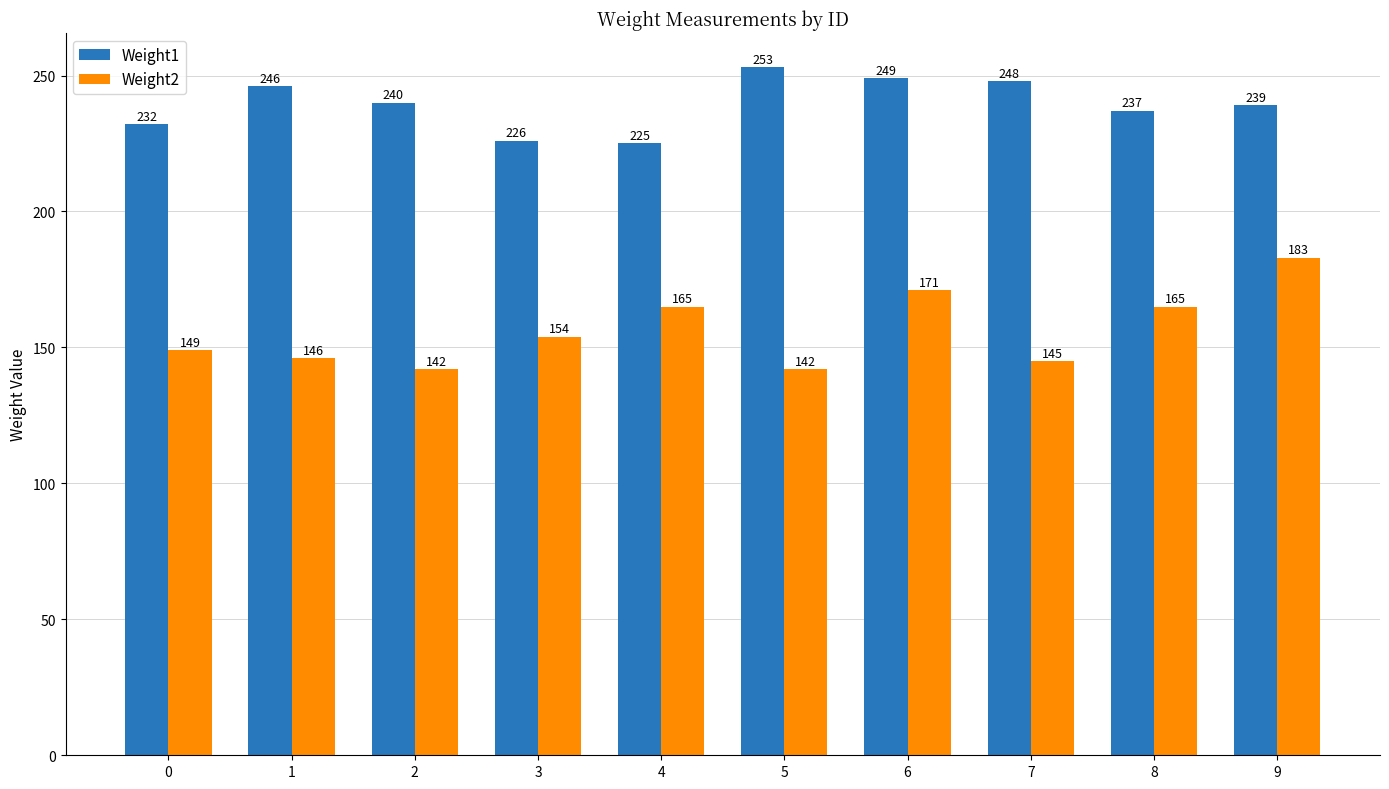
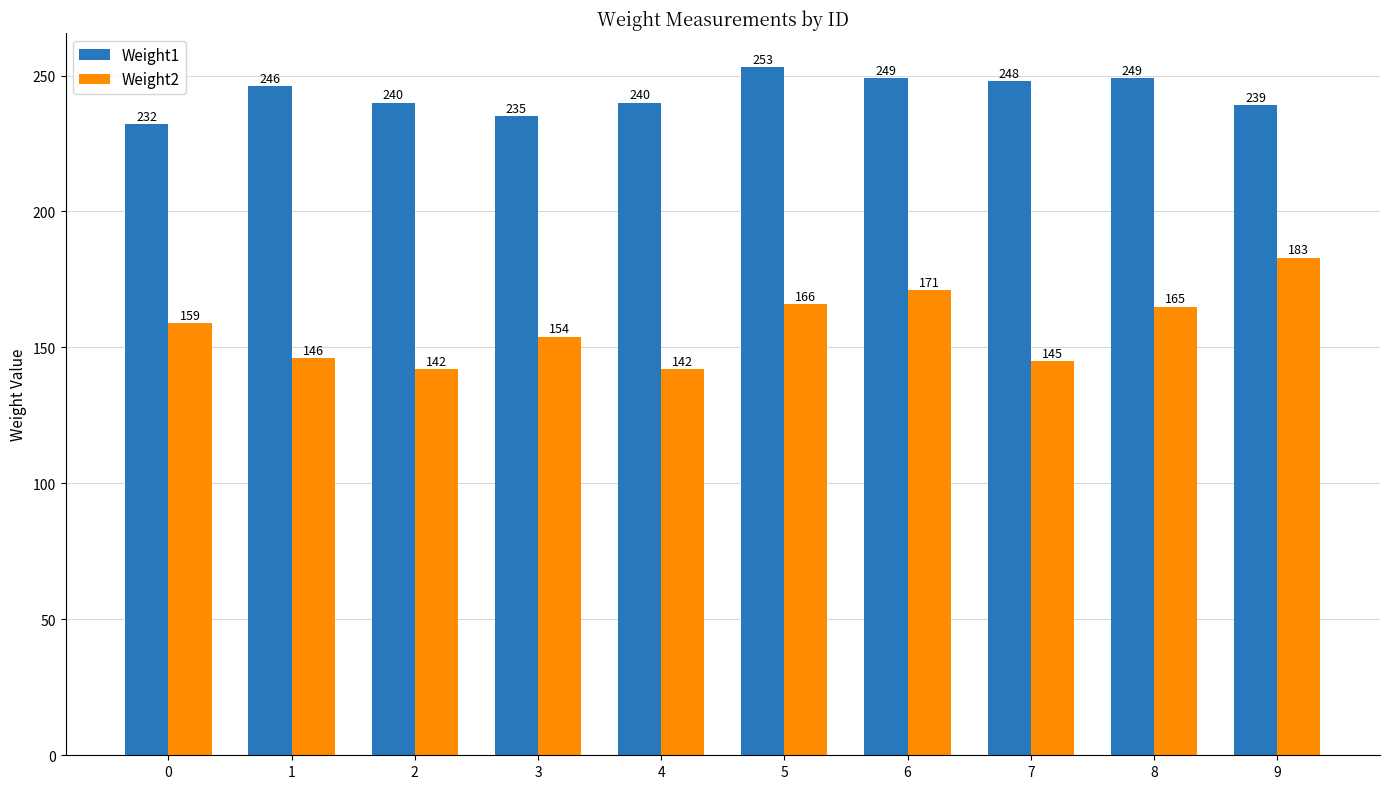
  {
    "Weight1": {
      "0": 232,
      "1": 246,
      "2": 240,
-     "3": 226,
-     "4": 225,
+     "3": 235,
+     "4": 240,
      "5": 253,
      "6": 249,
      "7": 248,
-     "8": 237,
+     "8": 249,
      "9": 239
    },
    "Weight2": {
-     "0": 149,
+     "0": 159,
      "1": 146,
      "2": 142,
      "3": 154,
-     "4": 165,
-     "5": 142,
+     "4": 142,
+     "5": 166,
      "6": 171,
      "7": 145,
      "8": 165,
      "9": 183
    }
  }
